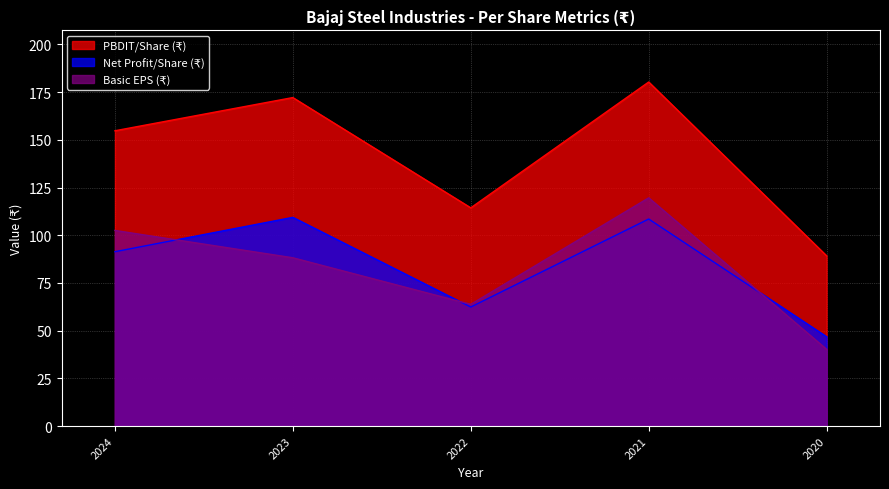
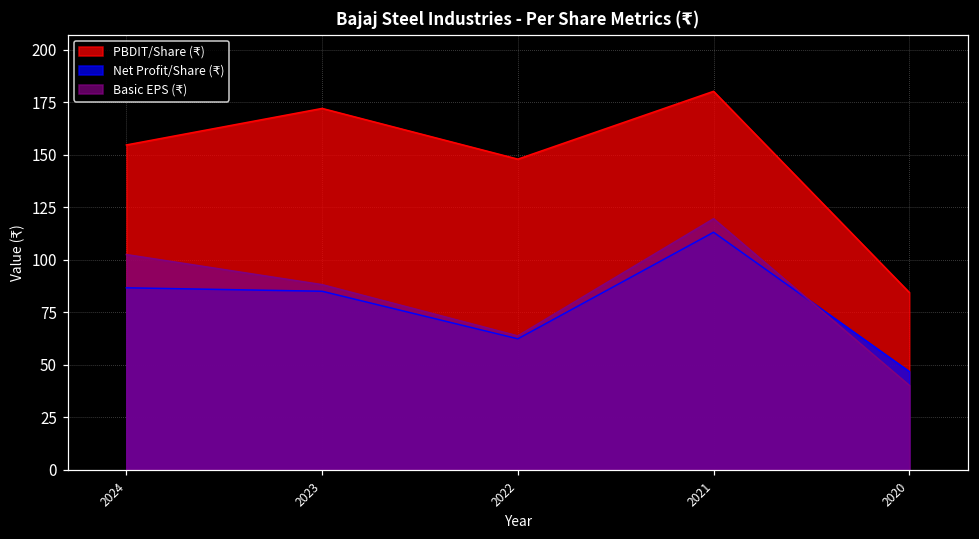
  {
    "PBDIT/Share (₹)": {
      "2024": 155,
      "2023": 172,
-     "2022": 114,
+     "2022": 148,
      "2021": 180,
-     "2020": 89
+     "2020": 84
    },
    "Net Profit/Share (₹)": {
-     "2024": 91,
-     "2023": 109,
+     "2024": 87,
+     "2023": 85,
      "2022": 62,
-     "2021": 109,
+     "2021": 113,
      "2020": 47
    },
    "Basic EPS (₹)": {
      "2024": 103,
      "2023": 88,
      "2022": 64,
      "2021": 120,
      "2020": 40
    }
  }
